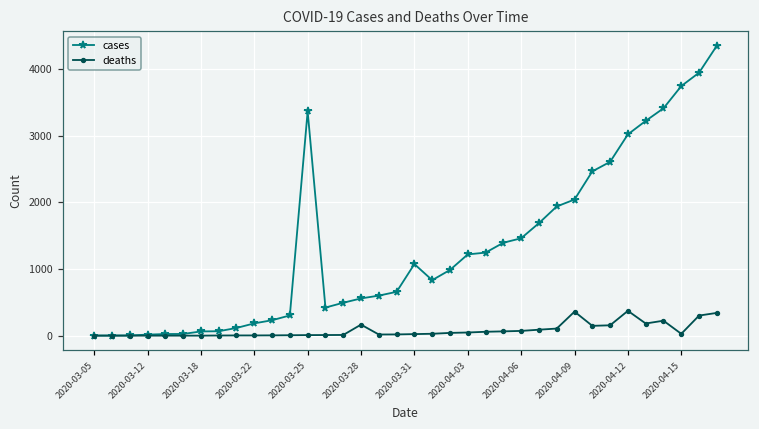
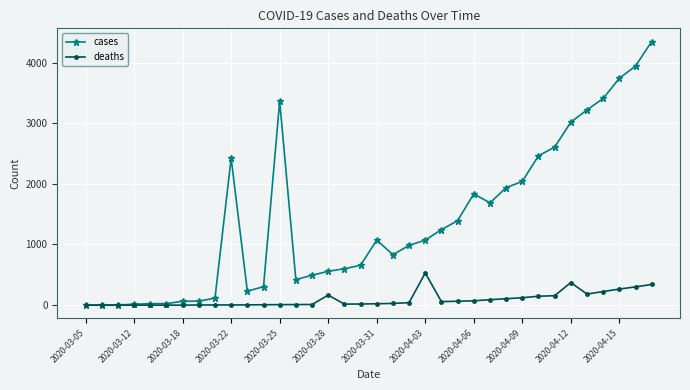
  {
    "cases": {
      "2020-03-18": 100,
-     "2020-03-22": 200,
+     "2020-03-22": 2400,
      "2020-03-25": 3400,
      "2020-03-28": 600,
      "2020-03-31": 1100,
-     "2020-04-03": 1200,
-     "2020-04-06": 1500,
+     "2020-04-03": 1100,
+     "2020-04-06": 1800,
      "2020-04-09": 2000,
      "2020-04-12": 3000,
      "2020-04-15": 3700
    },
    "deaths": {
      "2020-03-18": 0,
      "2020-03-22": 0,
      "2020-03-25": 0,
      "2020-03-28": 200,
      "2020-03-31": 0,
-     "2020-04-03": 0,
+     "2020-04-03": 500,
      "2020-04-06": 100,
-     "2020-04-09": 400,
+     "2020-04-09": 100,
      "2020-04-12": 400,
-     "2020-04-15": 0
+     "2020-04-15": 300
    }
  }
